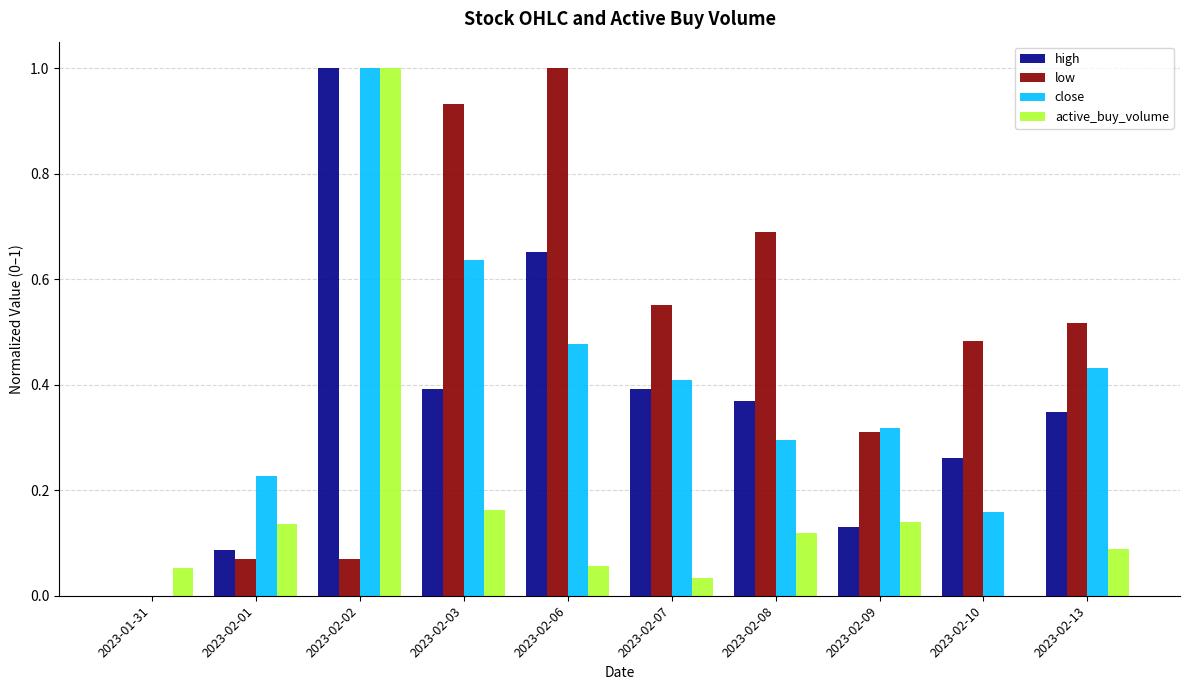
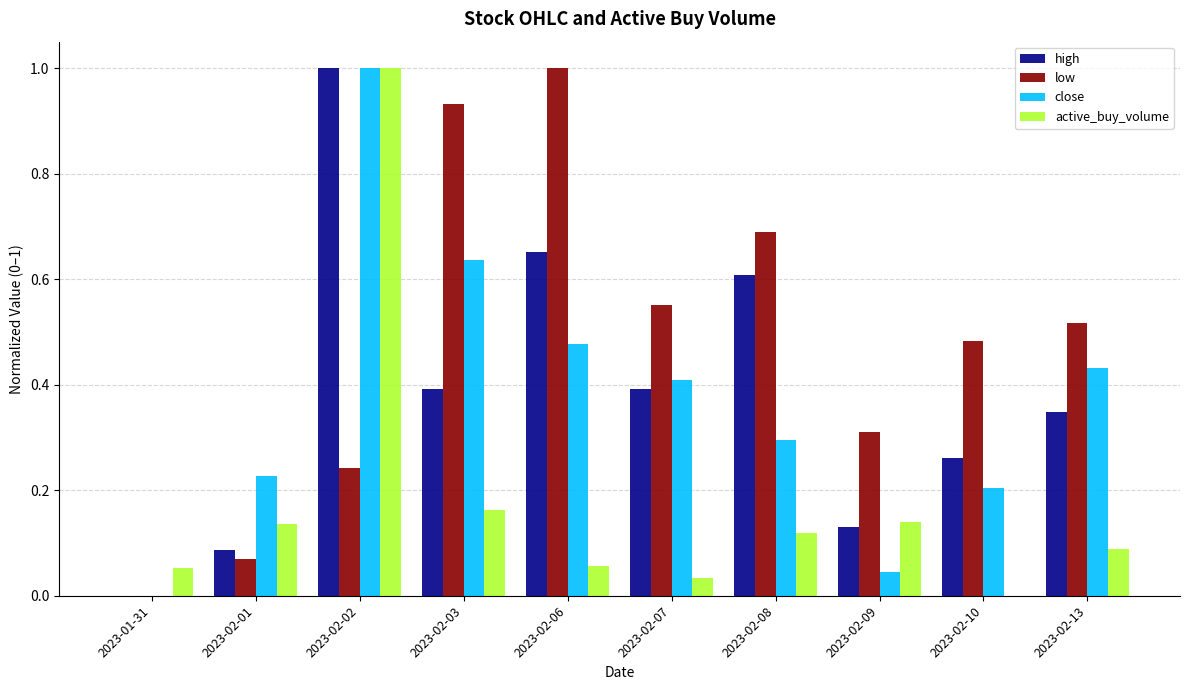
  {
    "high": {
      "2023-01-31": 0.00,
      "2023-02-01": 0.09,
      "2023-02-02": 1.00,
      "2023-02-03": 0.39,
      "2023-02-06": 0.65,
      "2023-02-07": 0.39,
-     "2023-02-08": 0.37,
+     "2023-02-08": 0.61,
      "2023-02-09": 0.13,
      "2023-02-10": 0.26,
      "2023-02-13": 0.35
    },
    "low": {
      "2023-01-31": 0.00,
      "2023-02-01": 0.07,
-     "2023-02-02": 0.07,
+     "2023-02-02": 0.24,
      "2023-02-03": 0.93,
      "2023-02-06": 1.00,
      "2023-02-07": 0.55,
      "2023-02-08": 0.69,
      "2023-02-09": 0.31,
      "2023-02-10": 0.48,
      "2023-02-13": 0.52
    },
    "close": {
      "2023-01-31": 0.00,
      "2023-02-01": 0.23,
      "2023-02-02": 1.00,
      "2023-02-03": 0.64,
      "2023-02-06": 0.48,
      "2023-02-07": 0.41,
      "2023-02-08": 0.30,
-     "2023-02-09": 0.32,
-     "2023-02-10": 0.16,
+     "2023-02-09": 0.05,
+     "2023-02-10": 0.20,
      "2023-02-13": 0.43
    },
    "active_buy_volume": {
      "2023-01-31": 0.05,
      "2023-02-01": 0.14,
      "2023-02-02": 1.00,
      "2023-02-03": 0.16,
      "2023-02-06": 0.06,
      "2023-02-07": 0.03,
      "2023-02-08": 0.12,
      "2023-02-09": 0.14,
      "2023-02-10": 0.00,
      "2023-02-13": 0.09
    }
  }
